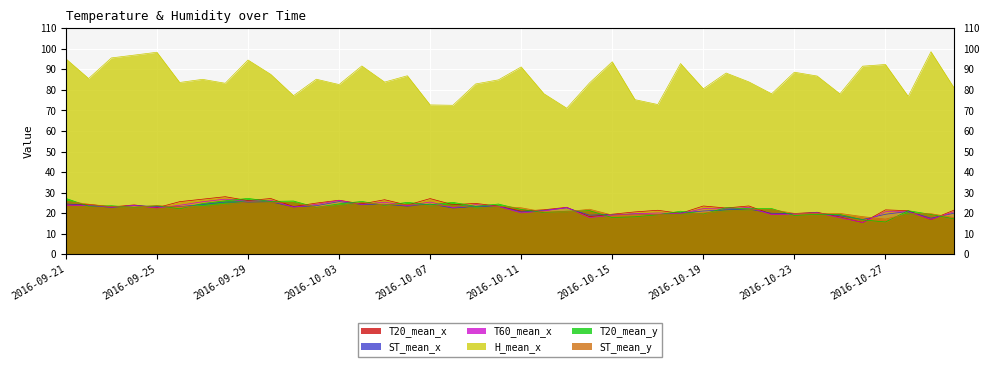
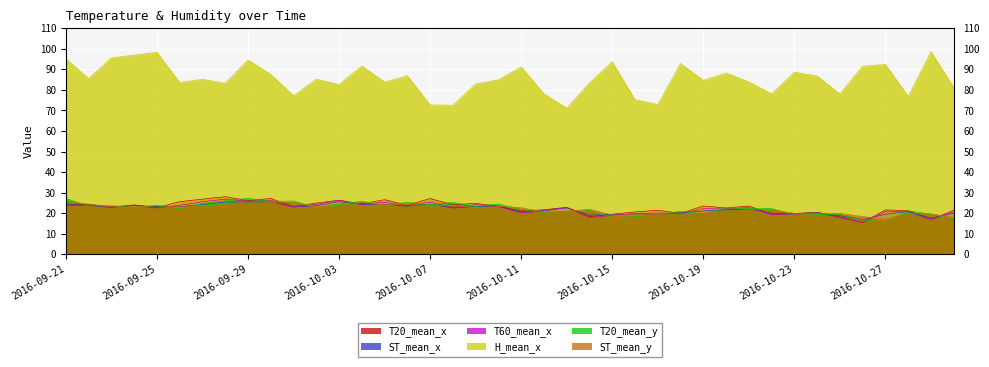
  {
    "T20_mean_x": {
      "2016-10-07": 27,
      "2016-10-19": 24
    },
    "H_mean_x": {
      "2016-09-21": 95,
      "2016-09-25": 98,
      "2016-09-29": 95,
      "2016-10-03": 83,
      "2016-10-07": 73,
      "2016-10-11": 91,
      "2016-10-15": 94,
-     "2016-10-19": 81,
+     "2016-10-19": 85,
      "2016-10-23": 89,
      "2016-10-27": 92
    },
    "T20_mean_y": {
      "2016-09-21": 27,
      "2016-10-27": 16
    },
    "ST_mean_y": {
      "2016-09-21": 26,
      "2016-10-27": 17
    }
  }
